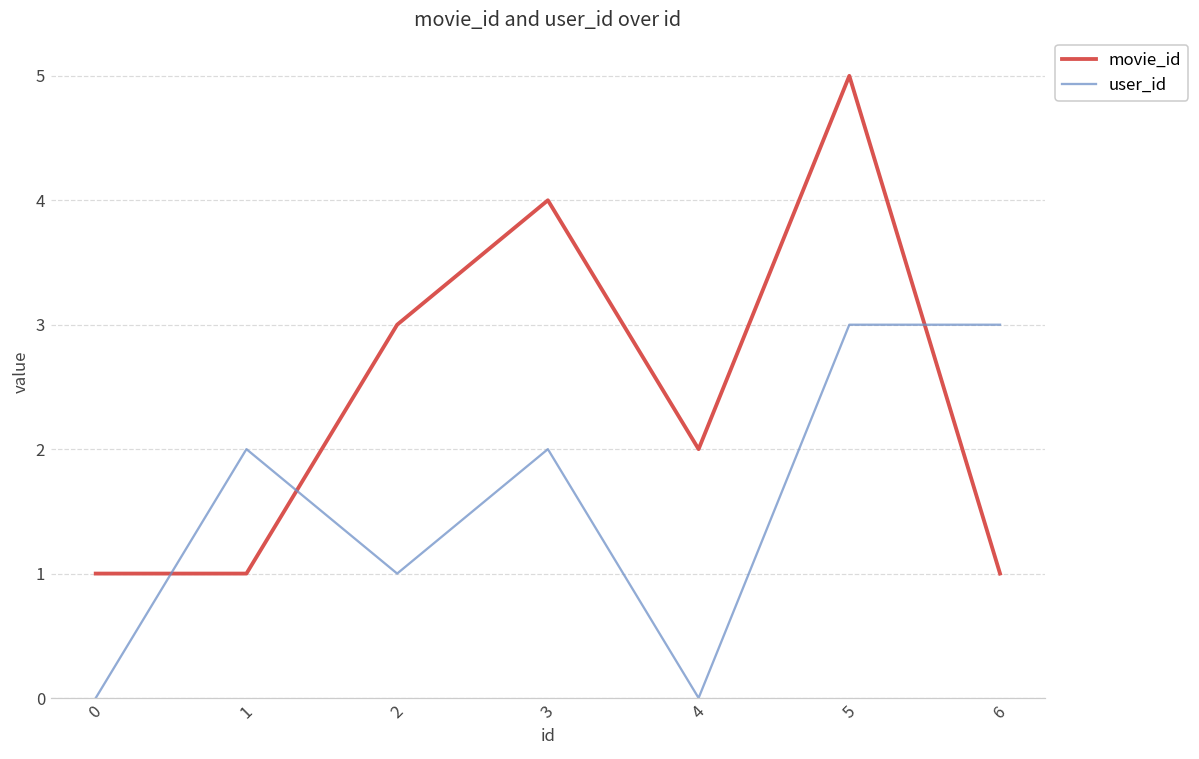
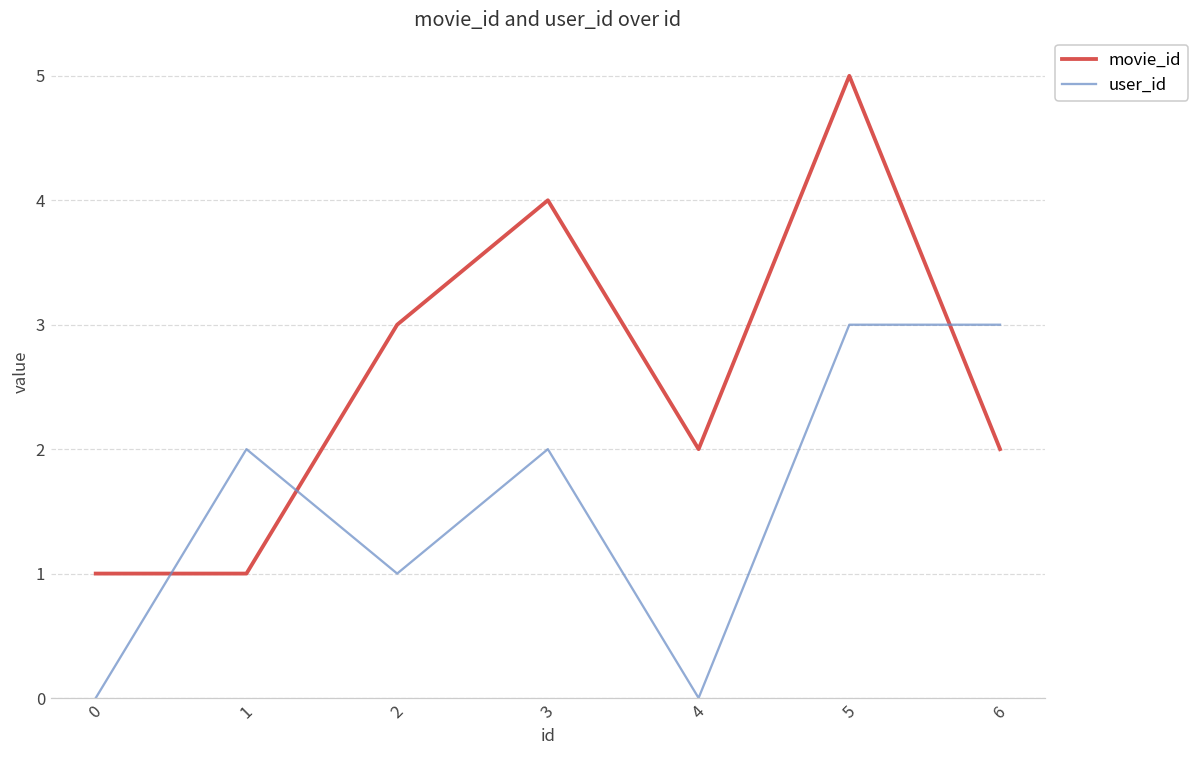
  {
    "movie_id": {
      "0": 1,
      "1": 1,
      "2": 3,
      "3": 4,
      "4": 2,
      "5": 5,
-     "6": 1
+     "6": 2
    },
    "user_id": {
      "0": 0,
      "1": 2,
      "2": 1,
      "3": 2,
      "4": 0,
      "5": 3,
      "6": 3
    }
  }
